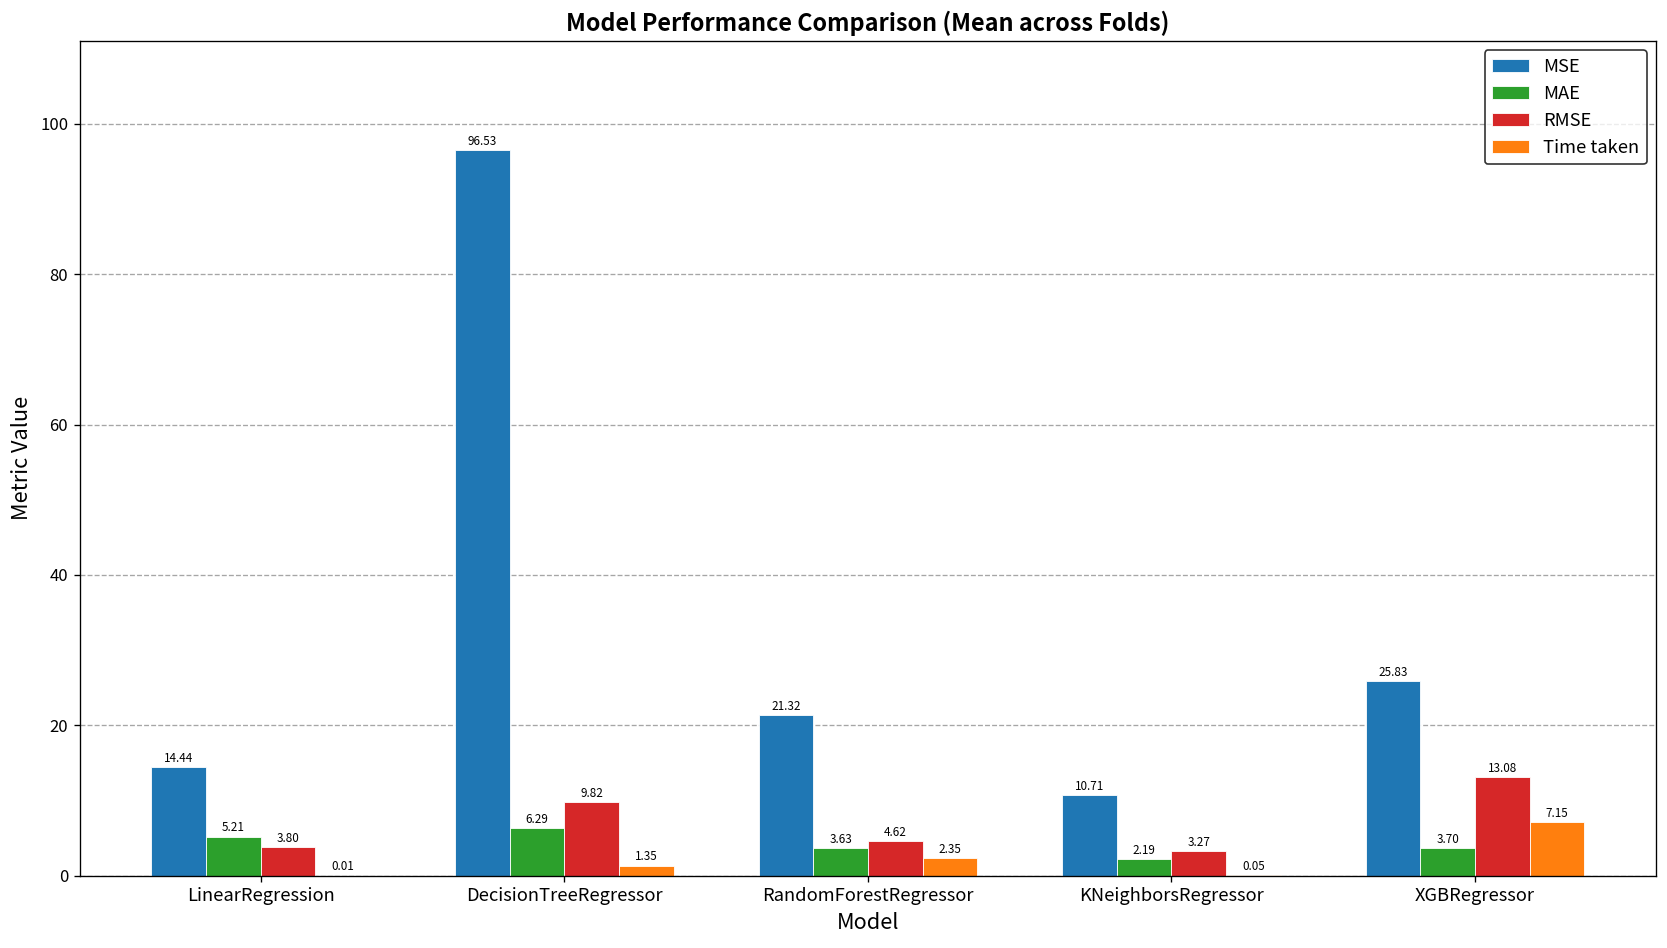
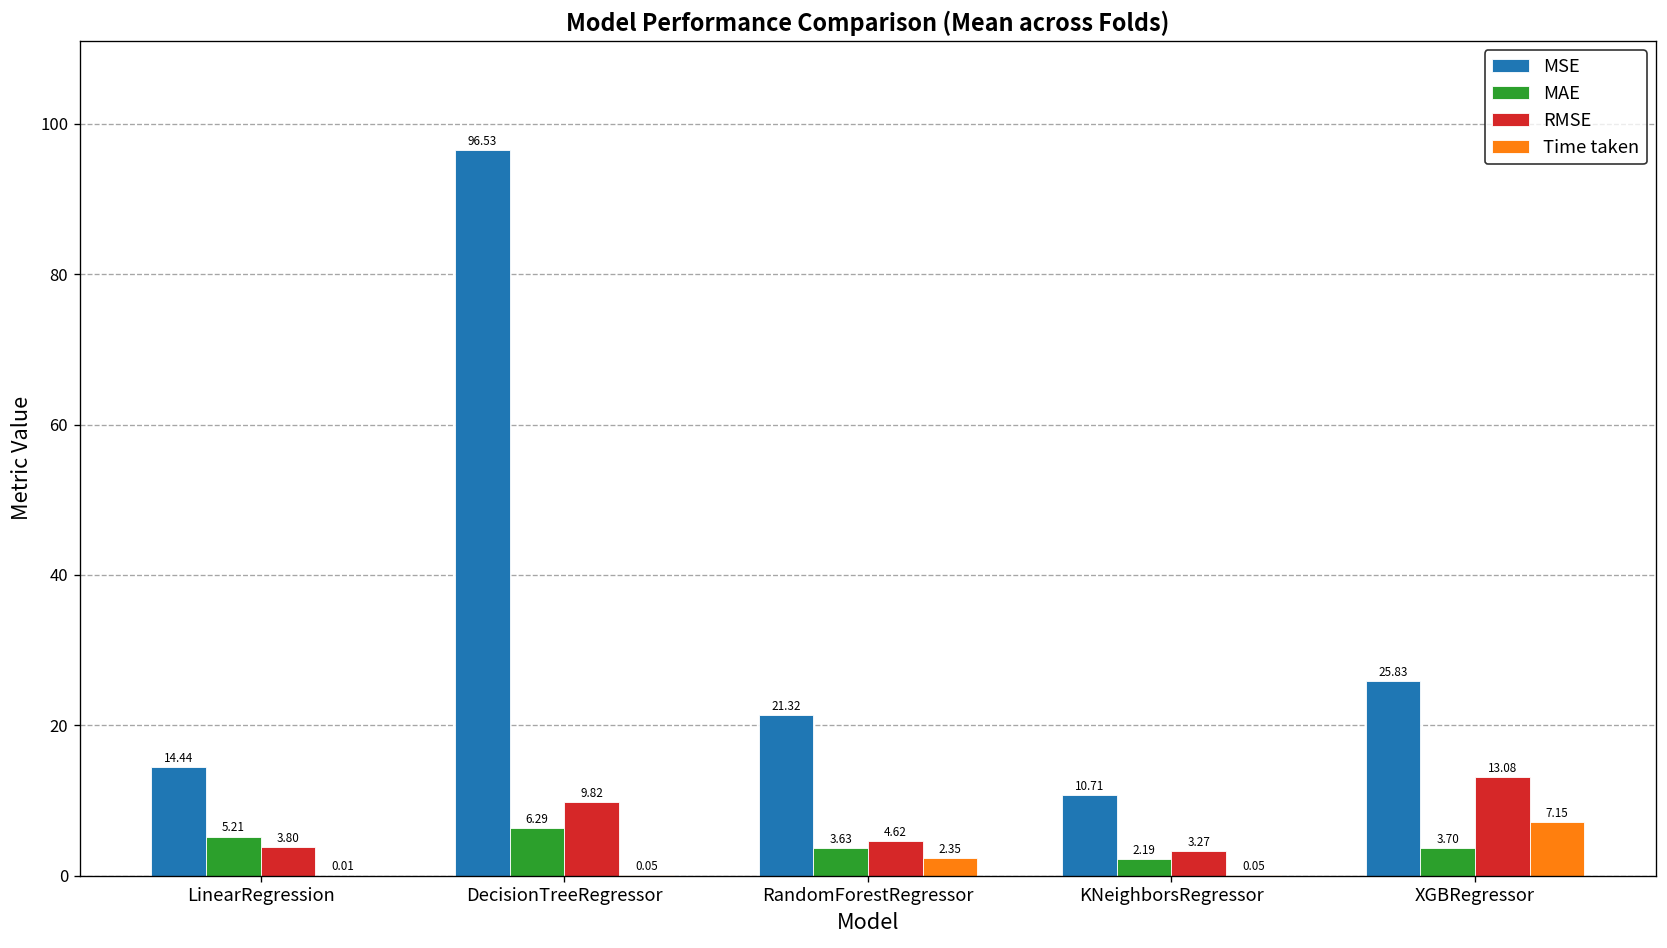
  {
    "MSE": {
      "LinearRegression": 14.44,
      "DecisionTreeRegressor": 96.53,
      "RandomForestRegressor": 21.32,
      "KNeighborsRegressor": 10.71,
      "XGBRegressor": 25.83
    },
    "MAE": {
      "LinearRegression": 5.21,
      "DecisionTreeRegressor": 6.29,
      "RandomForestRegressor": 3.63,
      "KNeighborsRegressor": 2.19,
      "XGBRegressor": 3.70
    },
    "RMSE": {
      "LinearRegression": 3.80,
      "DecisionTreeRegressor": 9.82,
      "RandomForestRegressor": 4.62,
      "KNeighborsRegressor": 3.27,
      "XGBRegressor": 13.08
    },
    "Time taken": {
      "LinearRegression": 0.01,
-     "DecisionTreeRegressor": 1.35,
+     "DecisionTreeRegressor": 0.05,
      "RandomForestRegressor": 2.35,
      "KNeighborsRegressor": 0.05,
      "XGBRegressor": 7.15
    }
  }
